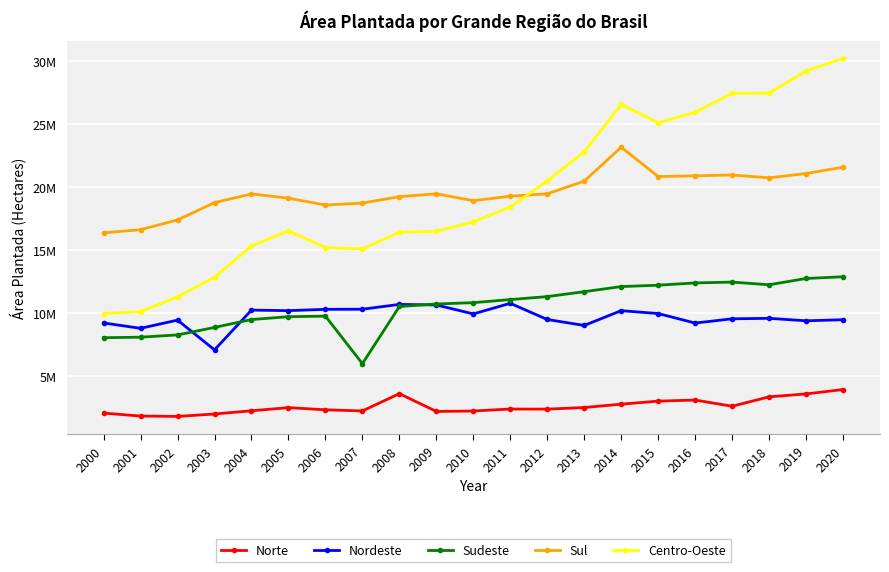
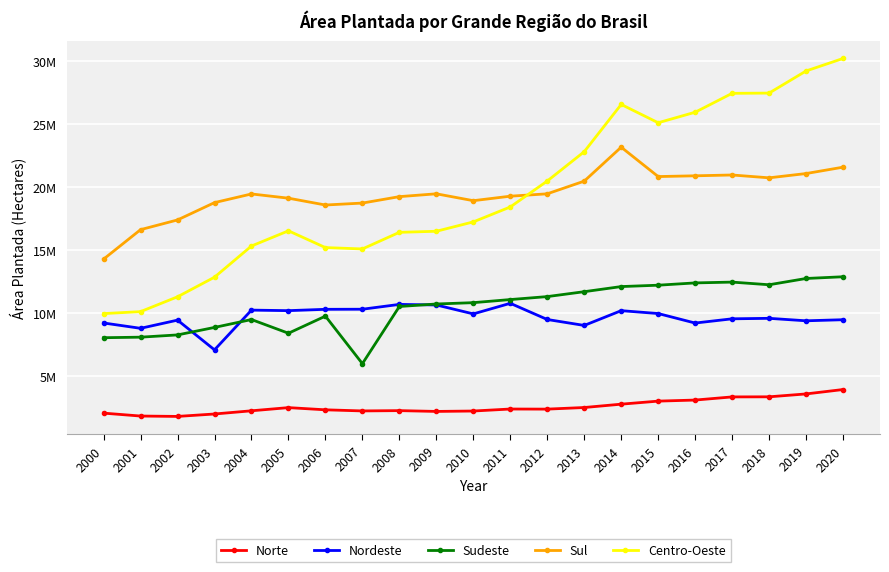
  {
    "Norte": {
      "2000": 2100000,
      "2001": 1800000,
      "2002": 1800000,
      "2003": 2000000,
      "2004": 2200000,
      "2005": 2500000,
      "2006": 2300000,
      "2007": 2200000,
-     "2008": 3600000,
+     "2008": 2300000,
      "2009": 2200000,
      "2010": 2200000,
      "2011": 2400000,
      "2012": 2400000,
      "2013": 2500000,
      "2014": 2800000,
      "2015": 3000000,
      "2016": 3100000,
-     "2017": 2600000,
+     "2017": 3300000,
      "2018": 3300000,
      "2019": 3600000,
      "2020": 3900000
    },
    "Nordeste": {
      "2000": 9200000,
      "2001": 8800000,
      "2002": 9400000,
      "2003": 7100000,
      "2004": 10200000,
      "2005": 10200000,
      "2006": 10300000,
      "2007": 10300000,
      "2010": 9900000,
      "2011": 10800000,
      "2012": 9500000,
      "2013": 9000000,
      "2014": 10200000,
      "2015": 9900000,
      "2016": 9200000,
      "2017": 9500000,
      "2018": 9600000,
      "2019": 9400000,
      "2020": 9500000
    },
    "Sudeste": {
      "2000": 8000000,
      "2001": 8100000,
      "2002": 8300000,
      "2003": 8800000,
      "2004": 9500000,
-     "2005": 9700000,
+     "2005": 8400000,
      "2006": 9700000,
      "2007": 6000000,
      "2010": 10800000,
      "2011": 11100000,
      "2012": 11300000,
      "2013": 11700000,
      "2014": 12100000,
      "2015": 12200000,
      "2016": 12400000,
      "2017": 12400000,
      "2018": 12200000,
      "2019": 12700000,
      "2020": 12900000
    },
    "Sul": {
-     "2000": 16300000,
+     "2000": 14300000,
      "2001": 16600000,
      "2002": 17400000,
      "2003": 18700000,
      "2004": 19400000,
      "2005": 19100000,
      "2006": 18600000,
      "2007": 18700000,
      "2008": 19200000,
      "2009": 19400000,
      "2010": 18900000,
      "2011": 19300000,
      "2012": 19400000,
      "2013": 20400000,
      "2014": 23100000,
      "2015": 20800000,
      "2016": 20900000,
      "2017": 20900000,
      "2018": 20700000,
      "2019": 21000000,
      "2020": 21600000
    },
    "Centro-Oeste": {
      "2000": 9900000,
      "2001": 10100000,
      "2002": 11300000,
      "2003": 12800000,
      "2004": 15300000,
      "2005": 16500000,
      "2006": 15200000,
      "2007": 15100000,
      "2008": 16400000,
      "2009": 16500000,
      "2010": 17200000,
      "2011": 18400000,
      "2012": 20500000,
      "2013": 22800000,
      "2014": 26500000,
      "2015": 25100000,
      "2016": 25900000,
      "2017": 27400000,
      "2018": 27400000,
      "2019": 29200000,
      "2020": 30200000
    }
  }
